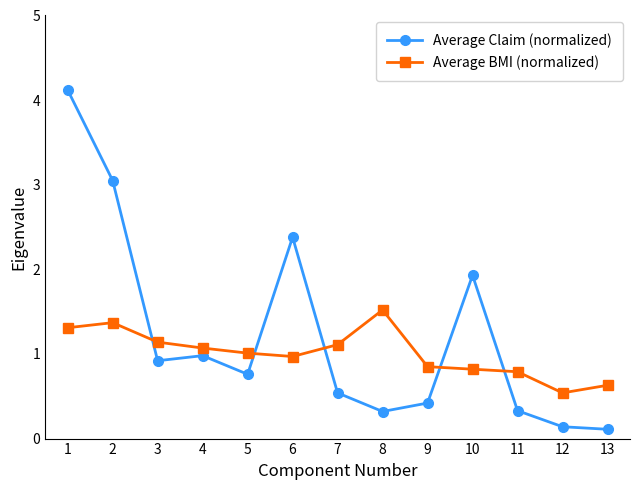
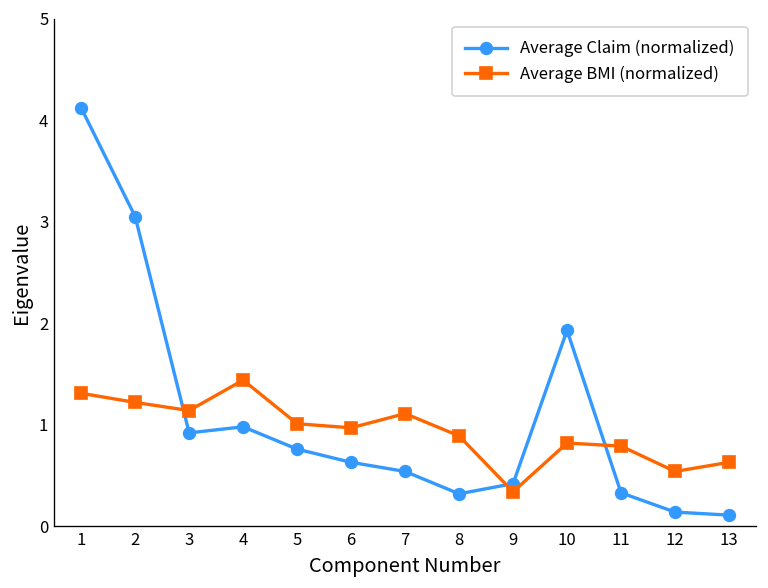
  {
    "Average Claim (normalized)": {
      "1": 4.1,
      "2": 3.1,
      "3": 0.9,
      "4": 1.0,
      "5": 0.8,
-     "6": 2.4,
+     "6": 0.6,
      "7": 0.5,
      "8": 0.3,
      "9": 0.4,
      "10": 1.9,
      "11": 0.3,
      "12": 0.1,
      "13": 0.1
    },
    "Average BMI (normalized)": {
      "1": 1.3,
-     "2": 1.4,
+     "2": 1.2,
      "3": 1.1,
-     "4": 1.1,
+     "4": 1.4,
      "5": 1.0,
      "6": 1.0,
      "7": 1.1,
-     "8": 1.5,
-     "9": 0.9,
+     "8": 0.9,
+     "9": 0.3,
      "10": 0.8,
      "11": 0.8,
      "12": 0.5,
      "13": 0.6
    }
  }
